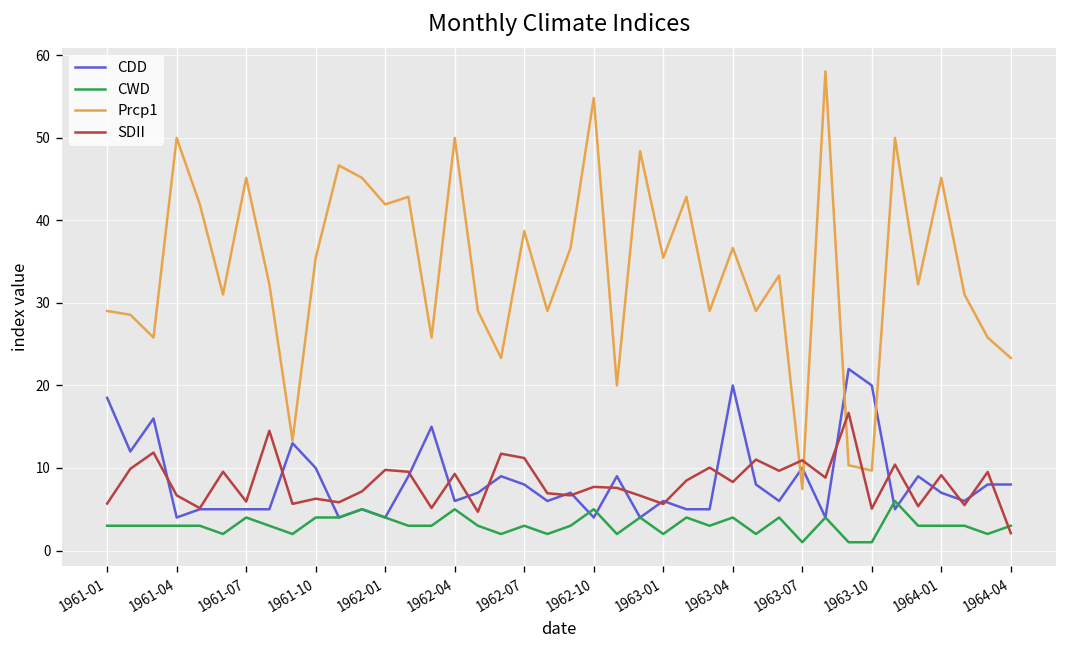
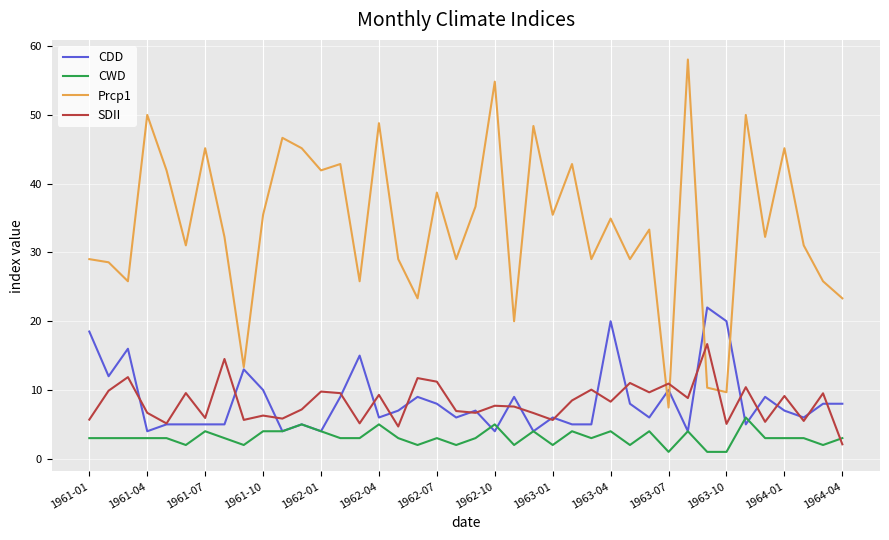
  {
    "CDD": {
      "1961-01": 19,
      "1961-04": 4,
      "1961-07": 5,
      "1961-10": 10,
      "1962-04": 6,
      "1962-07": 8,
      "1962-10": 4,
      "1963-04": 20,
      "1963-07": 10,
      "1963-10": 20,
      "1964-01": 7,
      "1964-04": 8
    },
    "CWD": {
      "1961-01": 3,
      "1961-04": 3,
      "1961-07": 4,
      "1961-10": 4,
      "1962-04": 5,
      "1962-07": 3,
      "1962-10": 5,
      "1963-01": 2,
      "1963-04": 4,
      "1963-07": 1,
      "1963-10": 1,
      "1964-01": 3,
      "1964-04": 3
    },
    "Prcp1": {
      "1961-01": 29,
      "1961-04": 50,
      "1961-07": 45,
      "1961-10": 35,
      "1962-01": 42,
-     "1962-04": 50,
+     "1962-04": 49,
      "1962-07": 39,
      "1962-10": 55,
      "1963-01": 35,
-     "1963-04": 37,
+     "1963-04": 35,
      "1963-07": 7,
      "1963-10": 10,
      "1964-01": 45,
      "1964-04": 23
    },
    "SDII": {
      "1961-01": 6,
      "1961-04": 7,
      "1961-07": 6,
      "1961-10": 6,
      "1962-01": 10,
      "1962-04": 9,
      "1962-07": 11,
      "1962-10": 8,
      "1963-04": 8,
      "1963-07": 11,
      "1963-10": 5,
      "1964-01": 9,
      "1964-04": 2
    }
  }
